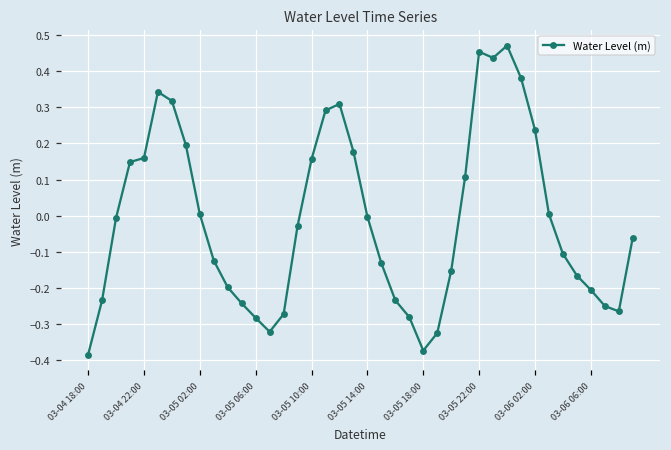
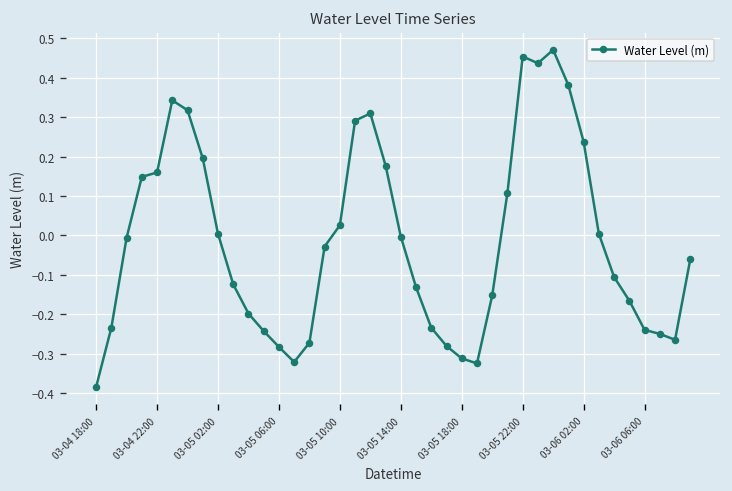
  {
    "03-04 18:00": -0.38,
    "03-04 22:00": 0.16,
    "03-05 02:00": 0.00,
    "03-05 06:00": -0.28,
-   "03-05 10:00": 0.16,
+   "03-05 10:00": 0.03,
    "03-05 14:00": 0.00,
-   "03-05 18:00": -0.37,
+   "03-05 18:00": -0.31,
    "03-05 22:00": 0.45,
    "03-06 02:00": 0.24,
-   "03-06 06:00": -0.21
+   "03-06 06:00": -0.24
  }
